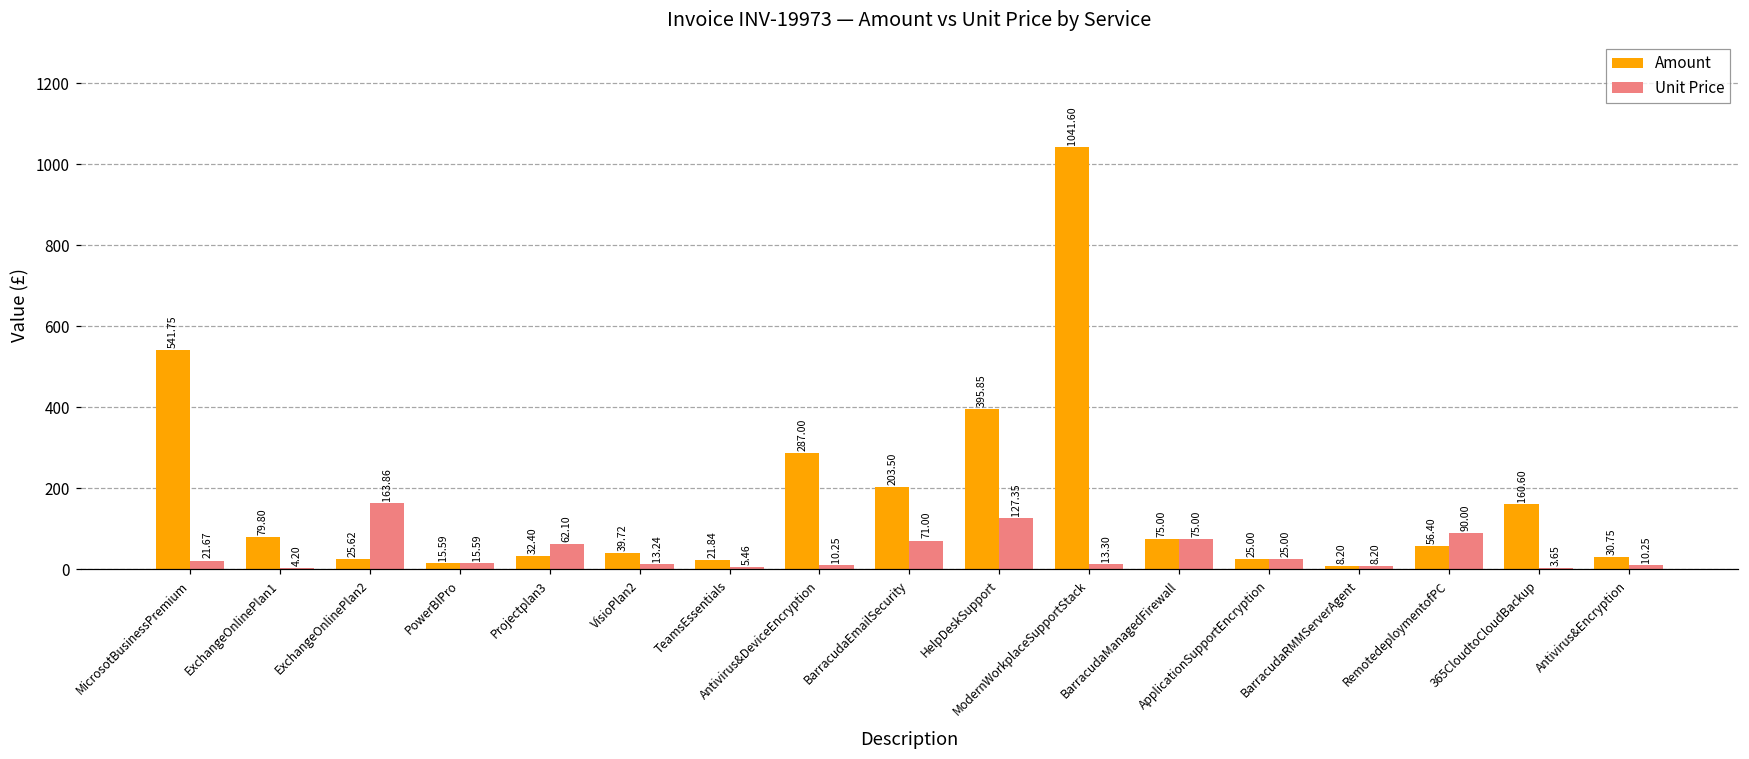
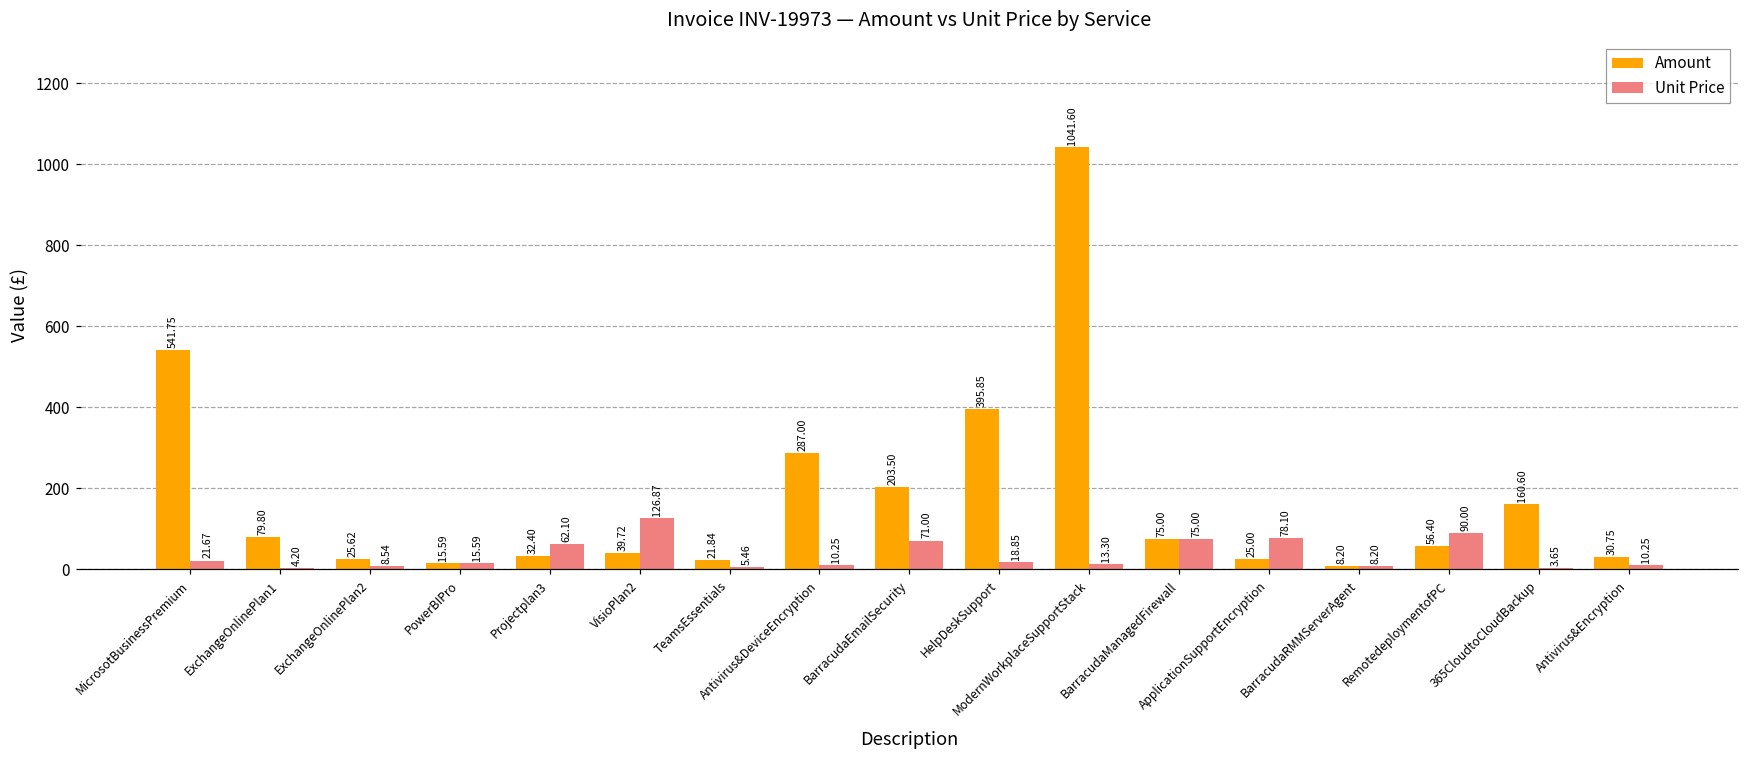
  {
    "Amount": {
      "MicrosotBusinessPremium": 541.75,
      "ExchangeOnlinePlan1": 79.80,
      "ExchangeOnlinePlan2": 25.62,
      "PowerBIPro": 15.59,
      "Projectplan3": 32.40,
      "VisioPlan2": 39.72,
      "TeamsEssentials": 21.84,
      "Antivirus&DeviceEncryption": 287.00,
      "BarracudaEmailSecurity": 203.50,
      "HelpDeskSupport": 395.85,
      "ModernWorkplaceSupportStack": 1041.60,
      "BarracudaManagedFirewall": 75.00,
      "ApplicationSupportEncryption": 25.00,
      "BarracudaRMMServerAgent": 8.20,
      "RemotedeploymentofPC": 56.40,
      "365CloudtoCloudBackup": 160.60,
      "Antivirus&Encryption": 30.75
    },
    "Unit Price": {
      "MicrosotBusinessPremium": 21.67,
      "ExchangeOnlinePlan1": 4.20,
-     "ExchangeOnlinePlan2": 163.86,
+     "ExchangeOnlinePlan2": 8.54,
      "PowerBIPro": 15.59,
      "Projectplan3": 62.10,
-     "VisioPlan2": 13.24,
+     "VisioPlan2": 126.87,
      "TeamsEssentials": 5.46,
      "Antivirus&DeviceEncryption": 10.25,
      "BarracudaEmailSecurity": 71.00,
-     "HelpDeskSupport": 127.35,
+     "HelpDeskSupport": 18.85,
      "ModernWorkplaceSupportStack": 13.30,
      "BarracudaManagedFirewall": 75.00,
-     "ApplicationSupportEncryption": 25.00,
+     "ApplicationSupportEncryption": 78.10,
      "BarracudaRMMServerAgent": 8.20,
      "RemotedeploymentofPC": 90.00,
      "365CloudtoCloudBackup": 3.65,
      "Antivirus&Encryption": 10.25
    }
  }
